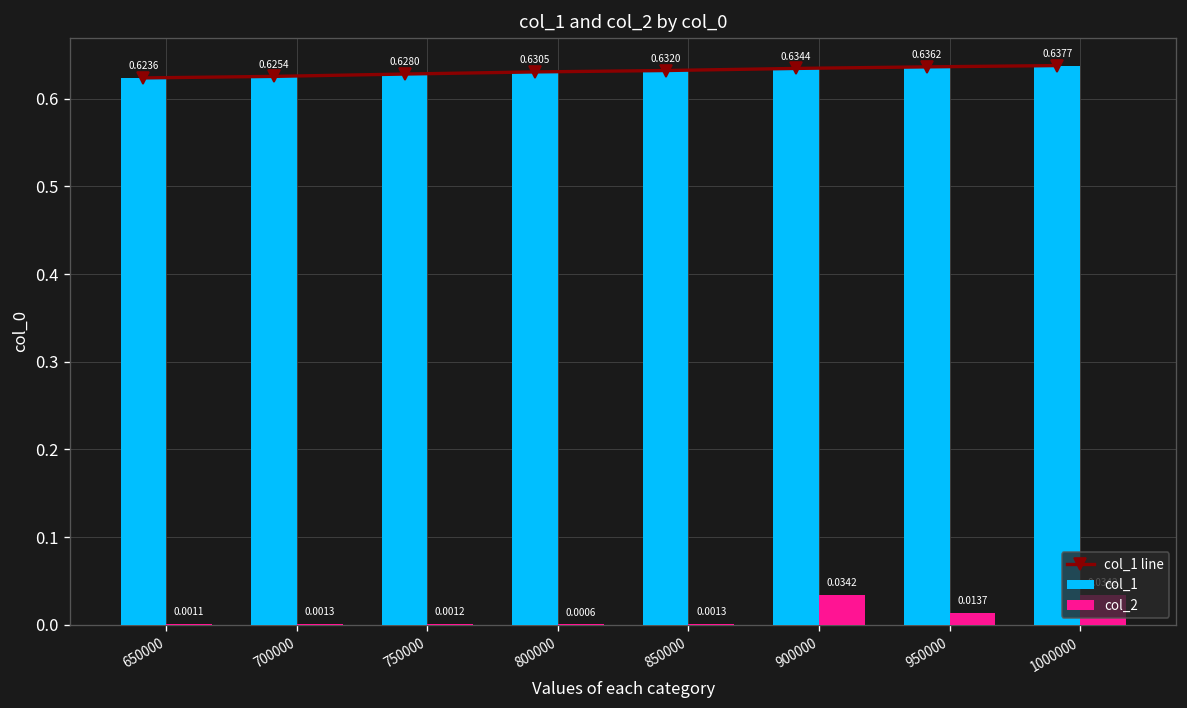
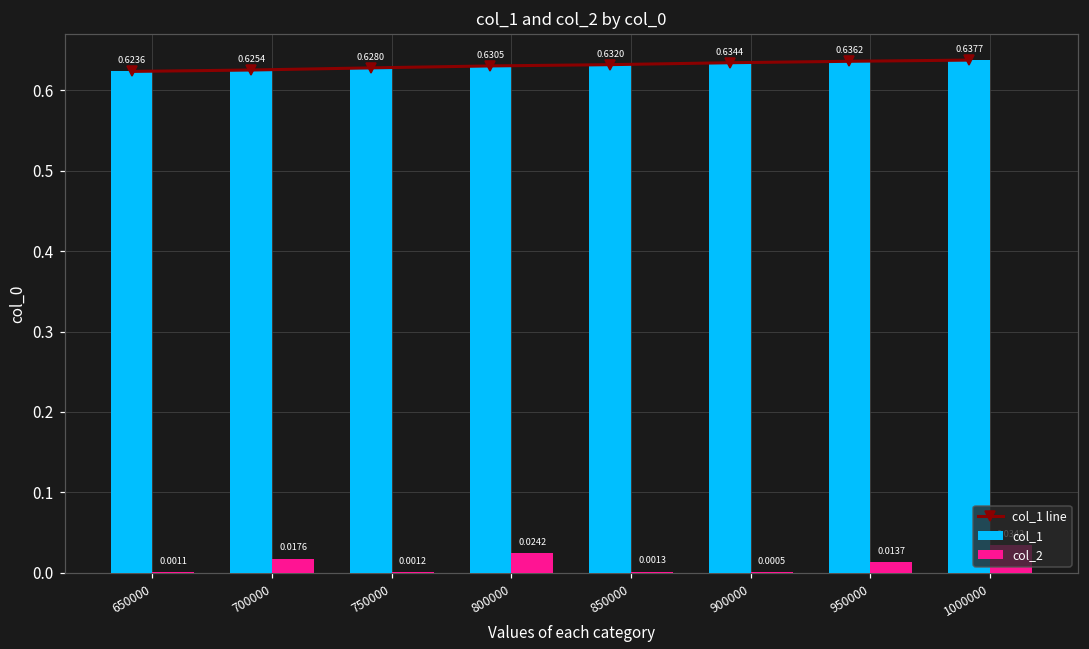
  {
    "col_1": {
      "650000": 0.6236,
      "700000": 0.6254,
      "750000": 0.6280,
      "800000": 0.6305,
      "850000": 0.6320,
      "900000": 0.6344,
      "950000": 0.6362,
      "1000000": 0.6377
    },
    "col_2": {
      "650000": 0.0011,
-     "700000": 0.0013,
+     "700000": 0.0176,
      "750000": 0.0012,
-     "800000": 0.0006,
+     "800000": 0.0242,
      "850000": 0.0013,
-     "900000": 0.0342,
+     "900000": 0.0005,
      "950000": 0.0137
    }
  }
